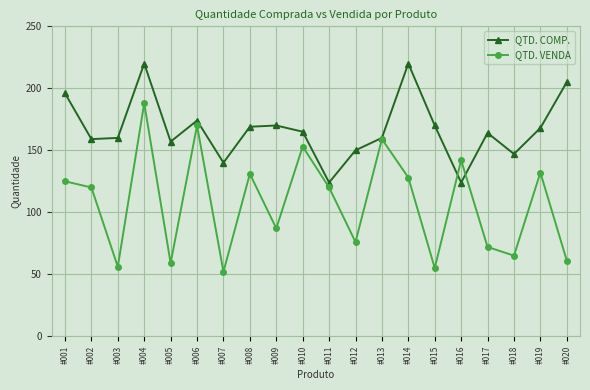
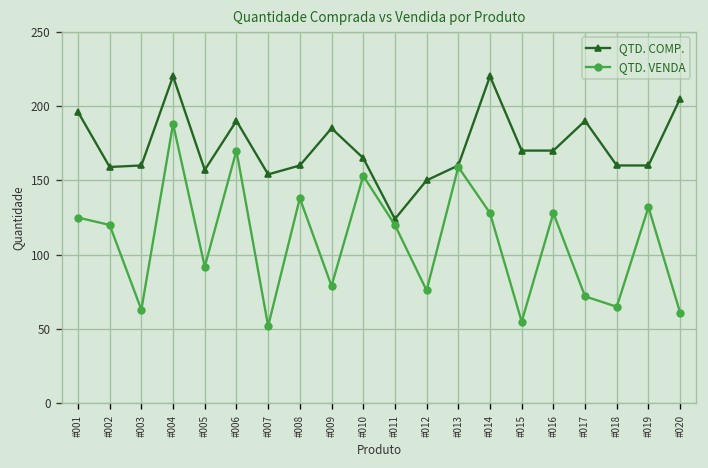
  {
    "QTD. COMP.": {
      "#001": 196,
      "#002": 159,
      "#003": 160,
      "#004": 220,
      "#005": 157,
-     "#006": 174,
-     "#007": 140,
-     "#008": 169,
-     "#009": 170,
+     "#006": 190,
+     "#007": 154,
+     "#008": 160,
+     "#009": 185,
      "#010": 165,
      "#011": 124,
      "#012": 150,
      "#014": 220,
      "#015": 170,
-     "#016": 124,
-     "#017": 164,
-     "#018": 147,
-     "#019": 168,
+     "#016": 170,
+     "#017": 190,
+     "#018": 160,
+     "#019": 160,
      "#020": 205
    },
    "QTD. VENDA": {
      "#001": 125,
      "#002": 120,
-     "#003": 56,
+     "#003": 63,
      "#004": 188,
-     "#005": 59,
+     "#005": 92,
      "#006": 170,
      "#007": 52,
-     "#008": 131,
-     "#009": 87,
+     "#008": 138,
+     "#009": 79,
      "#010": 153,
      "#011": 120,
      "#012": 76,
      "#014": 128,
      "#015": 55,
-     "#016": 142,
+     "#016": 128,
      "#017": 72,
      "#018": 65,
      "#019": 132,
      "#020": 61
    }
  }
